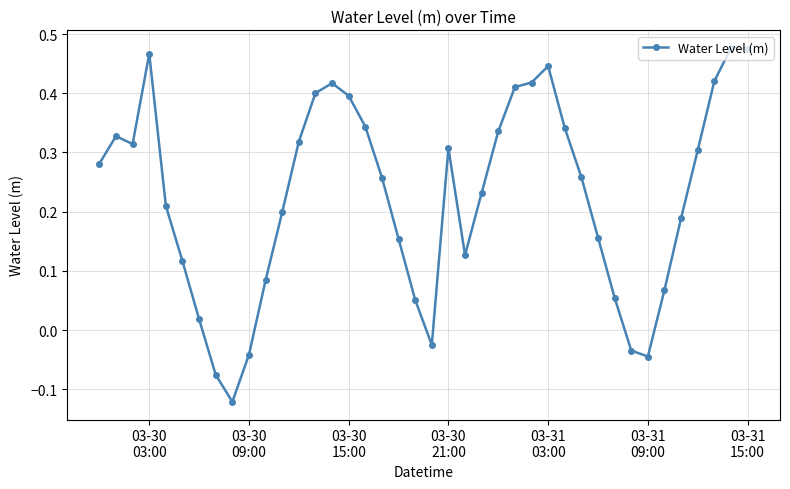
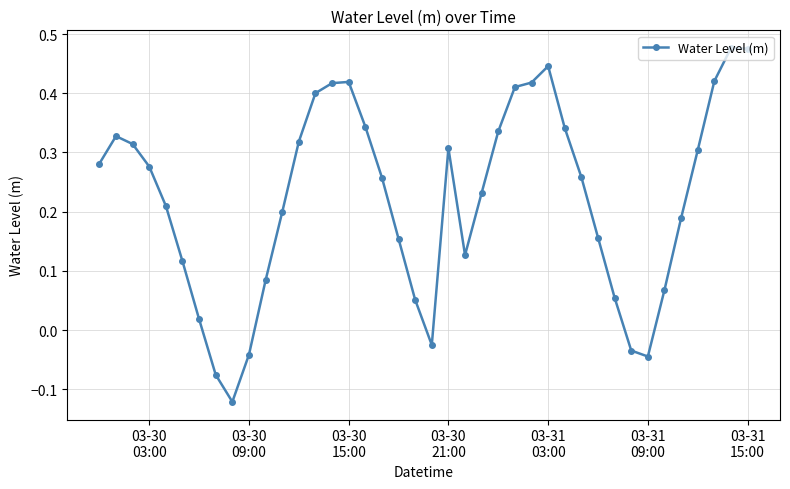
  {
-   "03-30 03:00": 0.47,
+   "03-30 03:00": 0.28,
    "03-30 09:00": -0.04,
-   "03-30 15:00": 0.40,
+   "03-30 15:00": 0.42,
    "03-30 21:00": 0.31,
    "03-31 03:00": 0.45,
    "03-31 09:00": -0.04
  }
